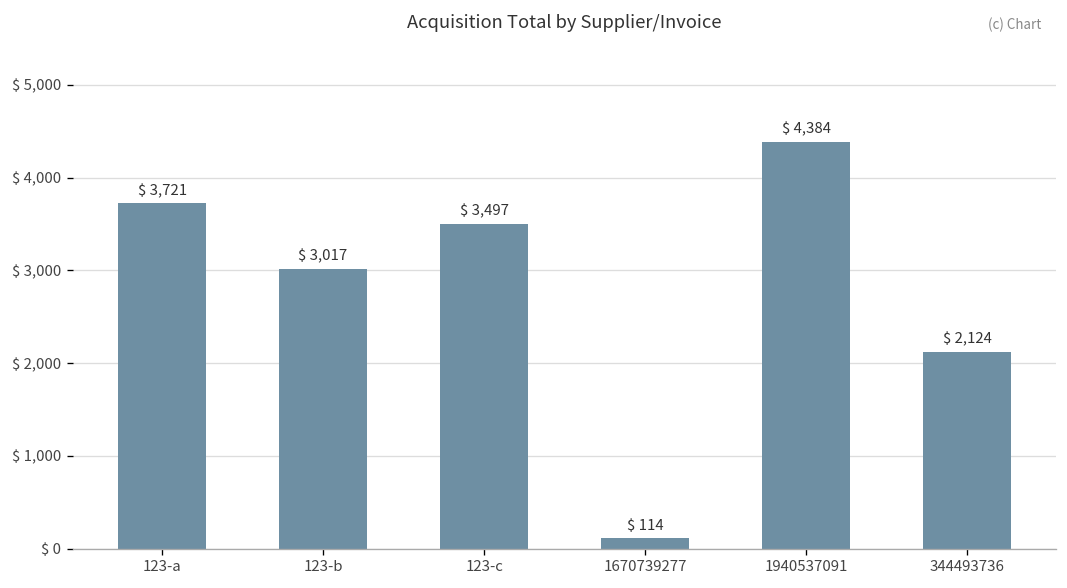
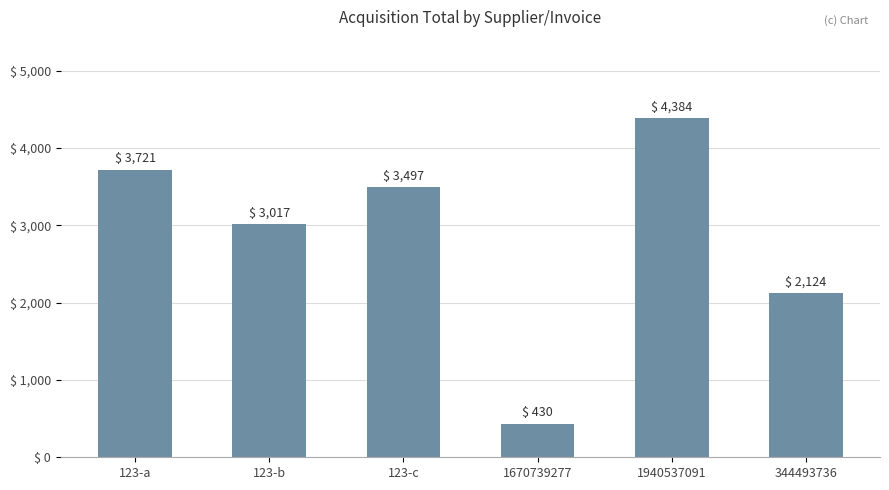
  {
    "123-a": "3,721",
    "123-b": "3,017",
    "123-c": "3,497",
-   "1670739277": "114",
+   "1670739277": "430",
    "1940537091": "4,384",
    "344493736": "2,124"
  }
